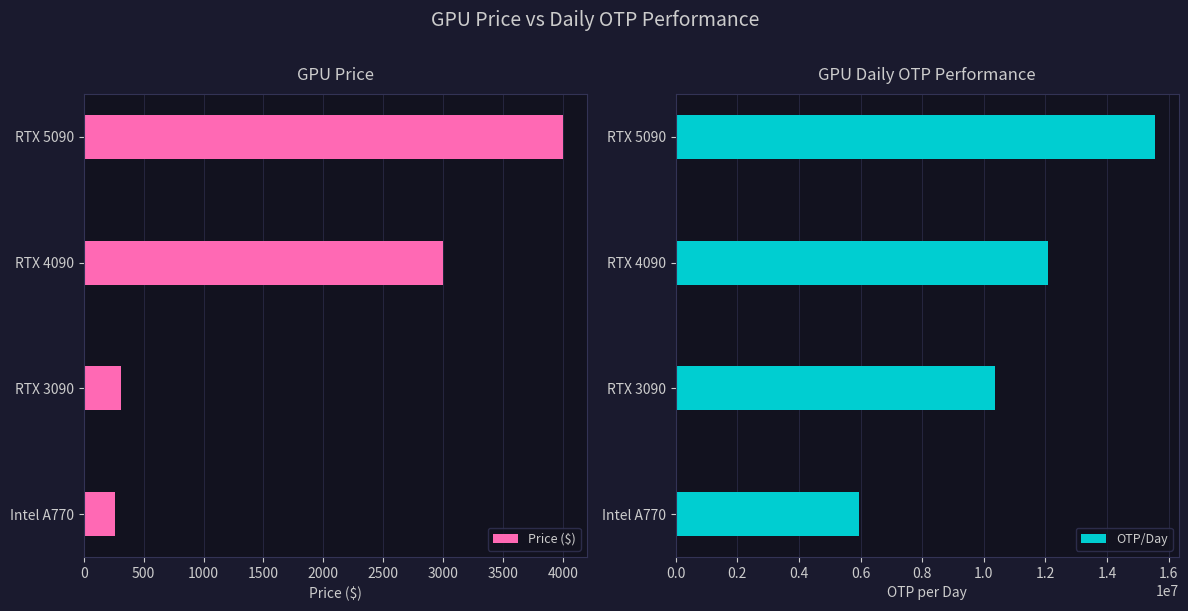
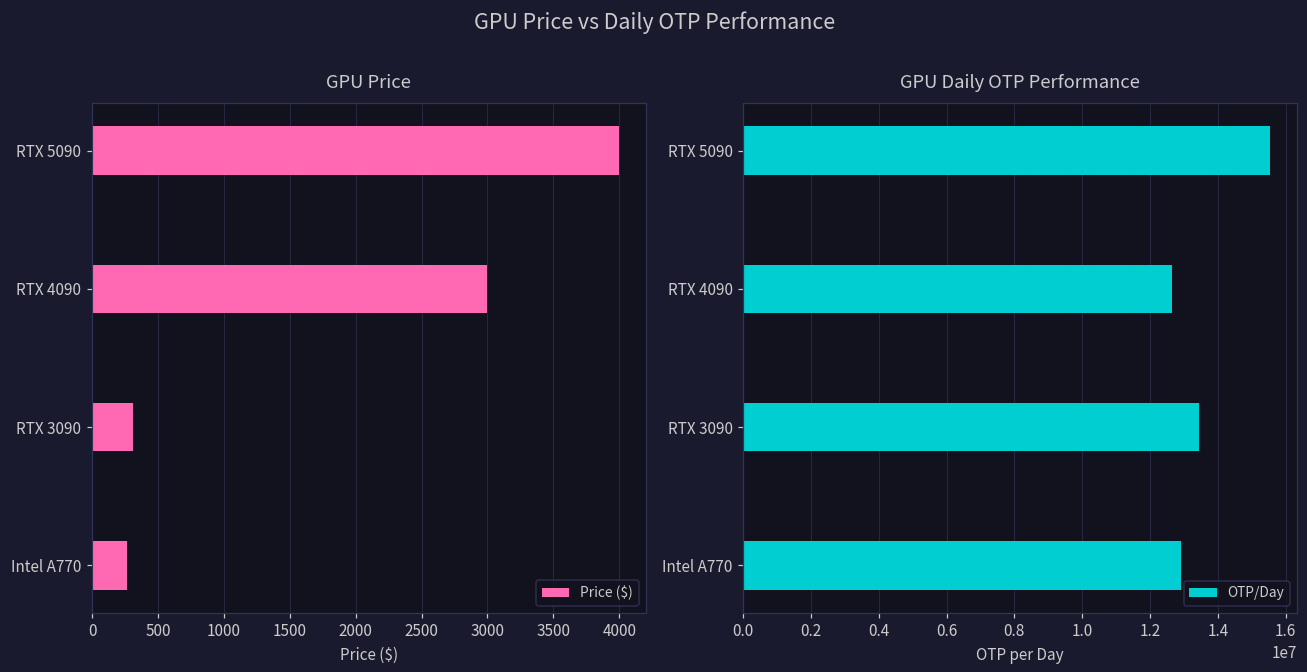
  {
    "GPU Price": {
      "RTX 5090": 4000,
      "RTX 4090": 3000,
      "RTX 3090": 310,
      "Intel A770": 270
    },
    "GPU Daily OTP Performance": {
      "RTX 5090": 15600000,
-     "RTX 4090": 12100000,
-     "RTX 3090": 10400000,
-     "Intel A770": 6000000
+     "RTX 4090": 12600000,
+     "RTX 3090": 13500000,
+     "Intel A770": 12900000
    }
  }
